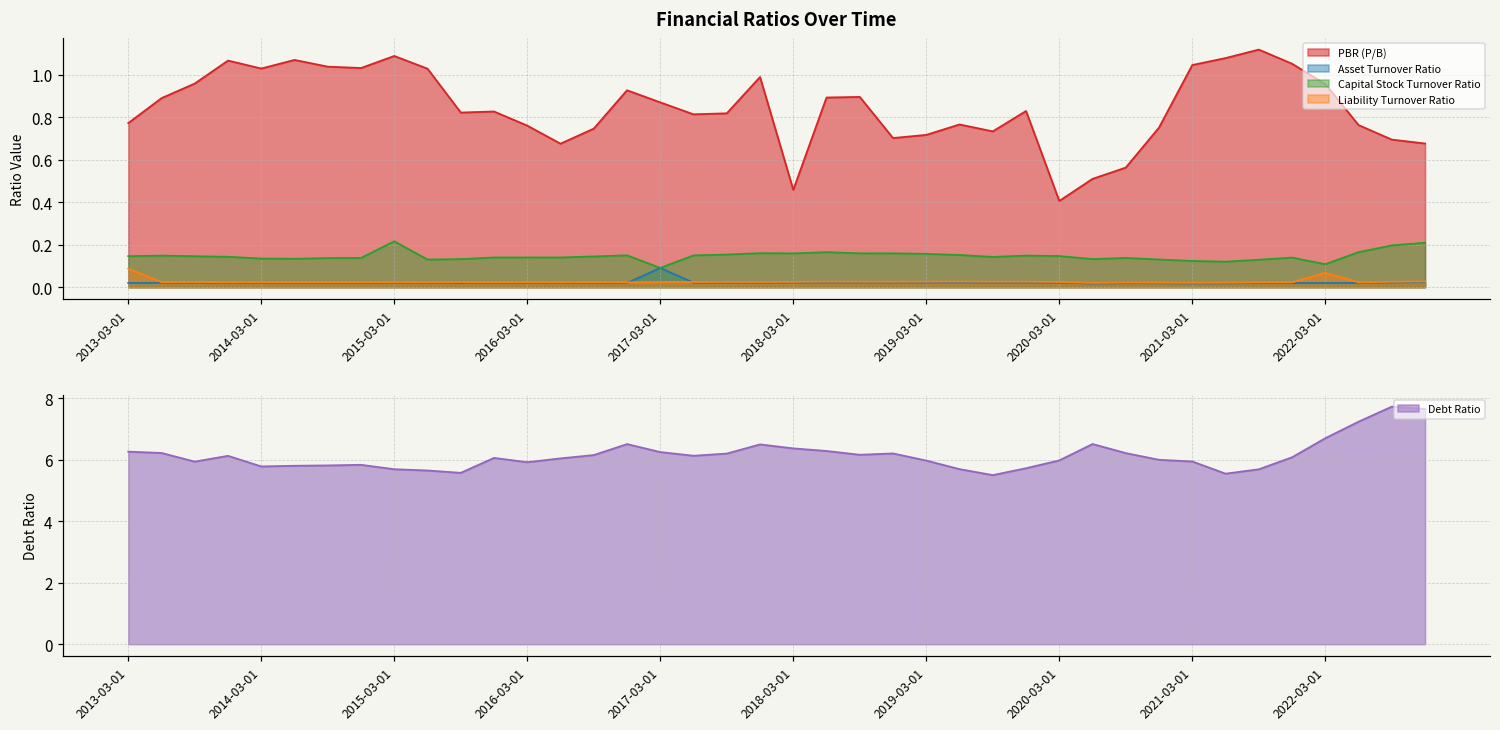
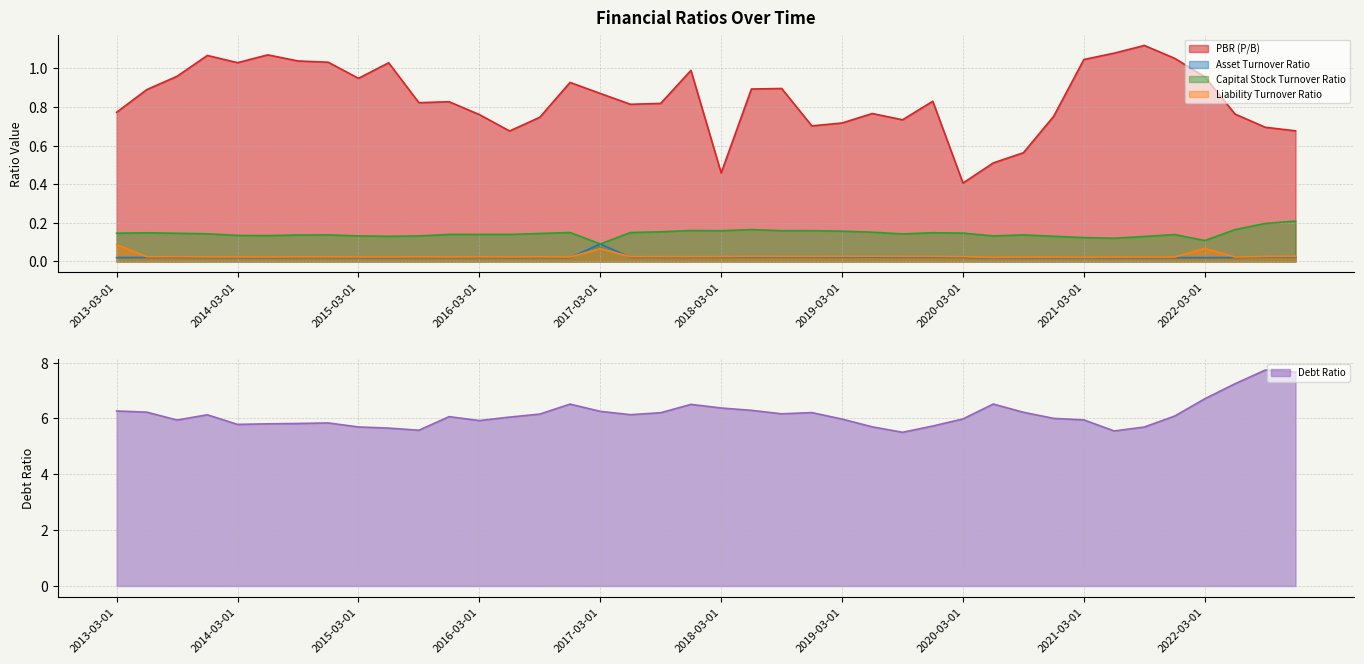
  {
    "Financial Ratios Over Time": {
      "PBR (P/B)": {
        "2013-03-01": 0.77,
        "2014-03-01": 1.03,
-       "2015-03-01": 1.09,
+       "2015-03-01": 0.95,
        "2016-03-01": 0.76,
        "2017-03-01": 0.87,
        "2018-03-01": 0.46,
        "2019-03-01": 0.72,
        "2020-03-01": 0.41,
        "2021-03-01": 1.05
      },
      "Asset Turnover Ratio": {
        "2013-03-01": 0.02,
        "2022-03-01": 0.02
      },
      "Capital Stock Turnover Ratio": {
        "2013-03-01": 0.15,
        "2014-03-01": 0.13,
-       "2015-03-01": 0.22,
+       "2015-03-01": 0.13,
        "2016-03-01": 0.14,
        "2018-03-01": 0.16,
        "2019-03-01": 0.16,
        "2020-03-01": 0.15,
        "2021-03-01": 0.12,
        "2022-03-01": 0.11
      },
      "Liability Turnover Ratio": {
        "2013-03-01": 0.09,
-       "2017-03-01": 0.02,
+       "2017-03-01": 0.07,
        "2022-03-01": 0.07
      }
    }
  }
